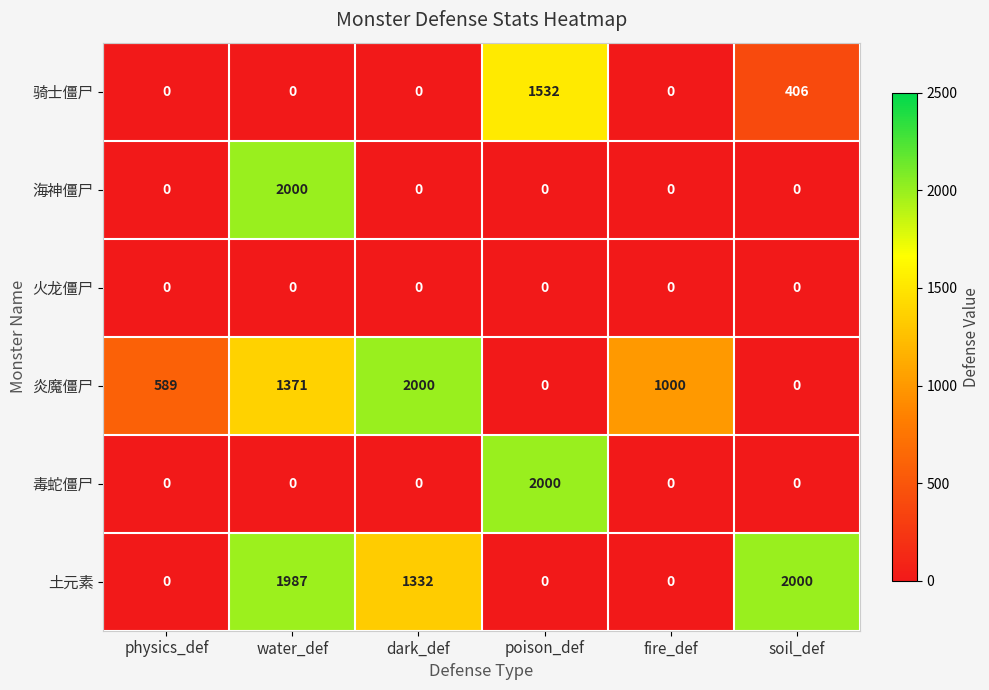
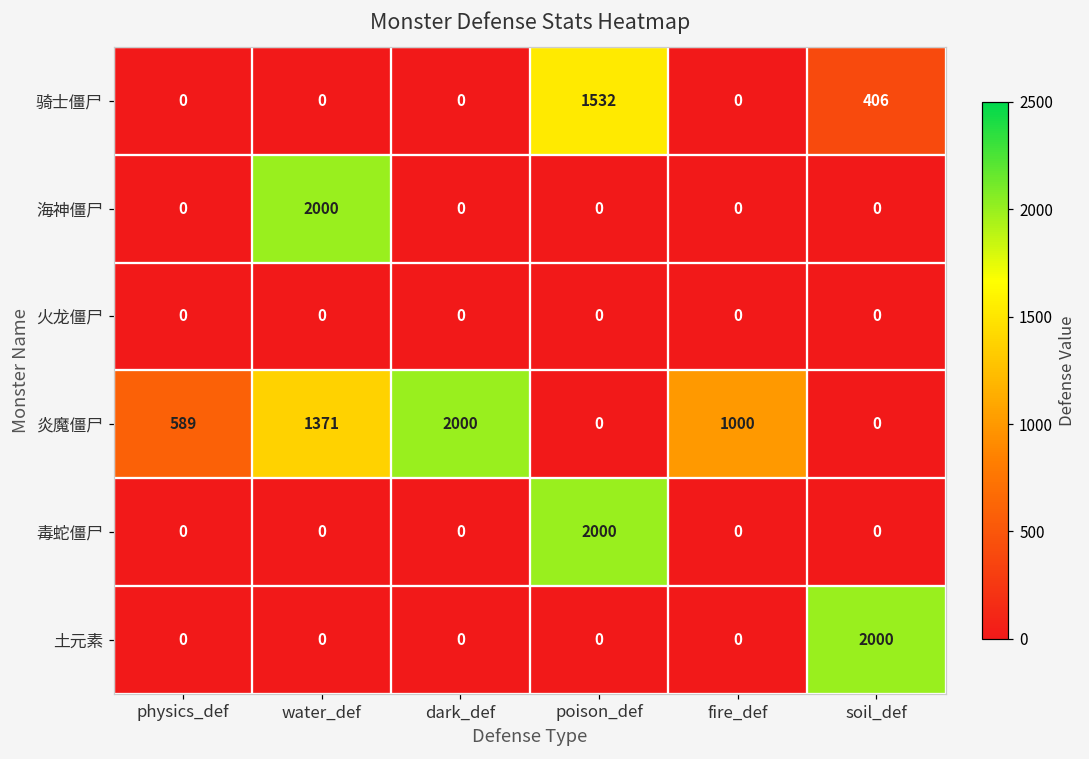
  {
    "骑士僵尸": {
      "physics_def": 0,
      "water_def": 0,
      "dark_def": 0,
      "poison_def": 1532,
      "fire_def": 0,
      "soil_def": 406
    },
    "海神僵尸": {
      "physics_def": 0,
      "water_def": 2000,
      "dark_def": 0,
      "poison_def": 0,
      "fire_def": 0,
      "soil_def": 0
    },
    "火龙僵尸": {
      "physics_def": 0,
      "water_def": 0,
      "dark_def": 0,
      "poison_def": 0,
      "fire_def": 0,
      "soil_def": 0
    },
    "炎魔僵尸": {
      "physics_def": 589,
      "water_def": 1371,
      "dark_def": 2000,
      "poison_def": 0,
      "fire_def": 1000,
      "soil_def": 0
    },
    "毒蛇僵尸": {
      "physics_def": 0,
      "water_def": 0,
      "dark_def": 0,
      "poison_def": 2000,
      "fire_def": 0,
      "soil_def": 0
    },
    "土元素": {
      "physics_def": 0,
-     "water_def": 1987,
-     "dark_def": 1332,
+     "water_def": 0,
+     "dark_def": 0,
      "poison_def": 0,
      "fire_def": 0,
      "soil_def": 2000
    }
  }
